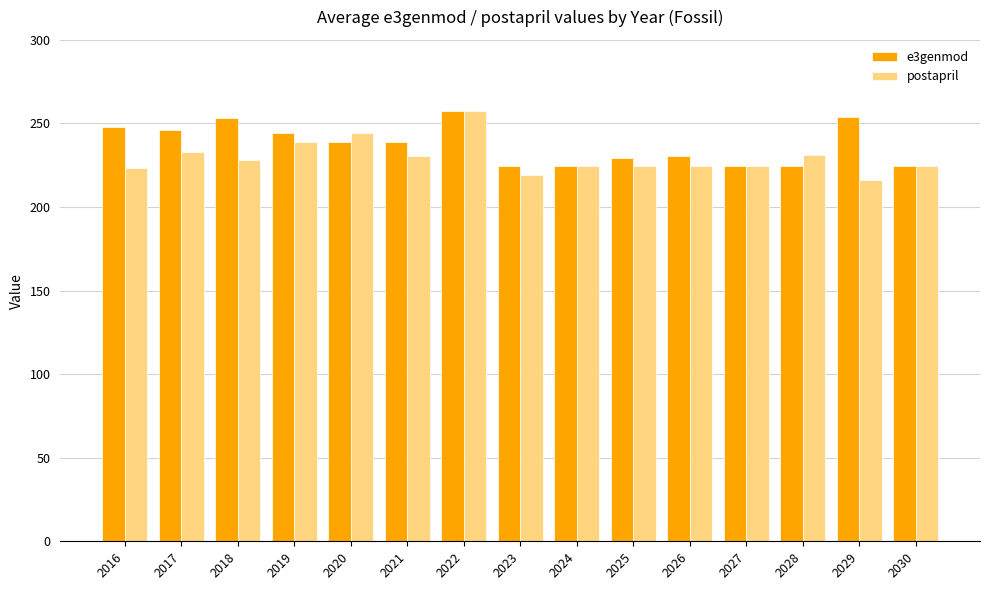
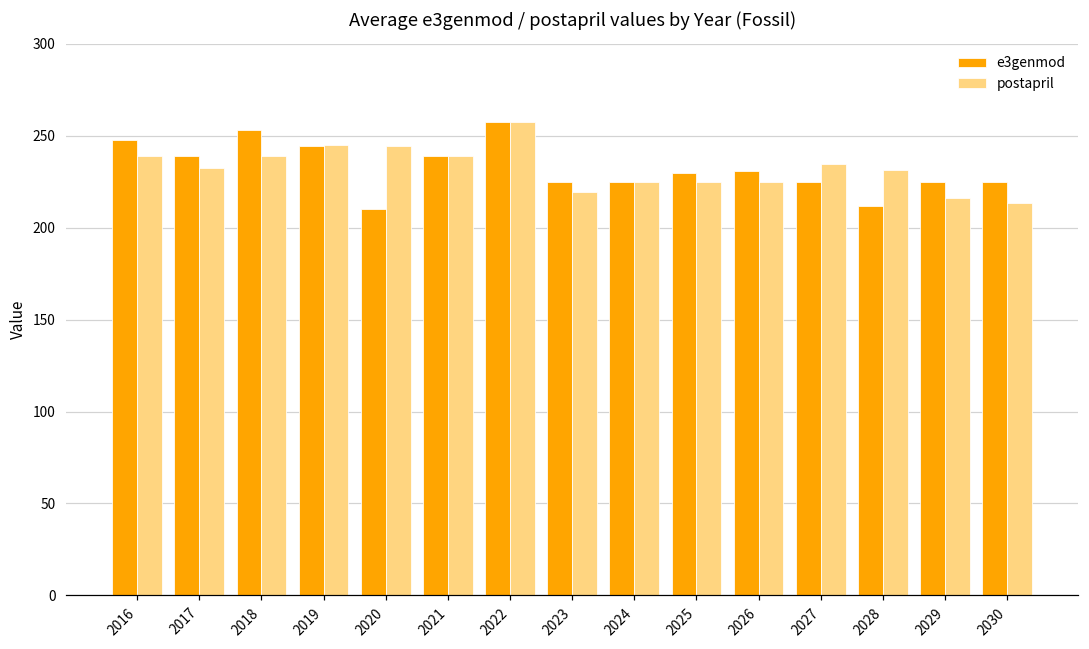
  {
    "e3genmod": {
      "2016": 248,
-     "2017": 246,
+     "2017": 239,
      "2018": 253,
      "2019": 244,
-     "2020": 239,
+     "2020": 210,
      "2021": 239,
      "2022": 257,
      "2023": 225,
      "2024": 225,
      "2025": 230,
      "2026": 231,
      "2027": 225,
-     "2028": 225,
-     "2029": 254,
+     "2028": 212,
+     "2029": 225,
      "2030": 225
    },
    "postapril": {
-     "2016": 223,
+     "2016": 239,
      "2017": 233,
-     "2018": 228,
-     "2019": 239,
+     "2018": 239,
+     "2019": 245,
      "2020": 244,
-     "2021": 231,
+     "2021": 239,
      "2022": 257,
      "2023": 219,
      "2024": 225,
      "2025": 225,
      "2026": 225,
-     "2027": 225,
+     "2027": 235,
      "2028": 231,
      "2029": 216,
-     "2030": 225
+     "2030": 213
    }
  }
